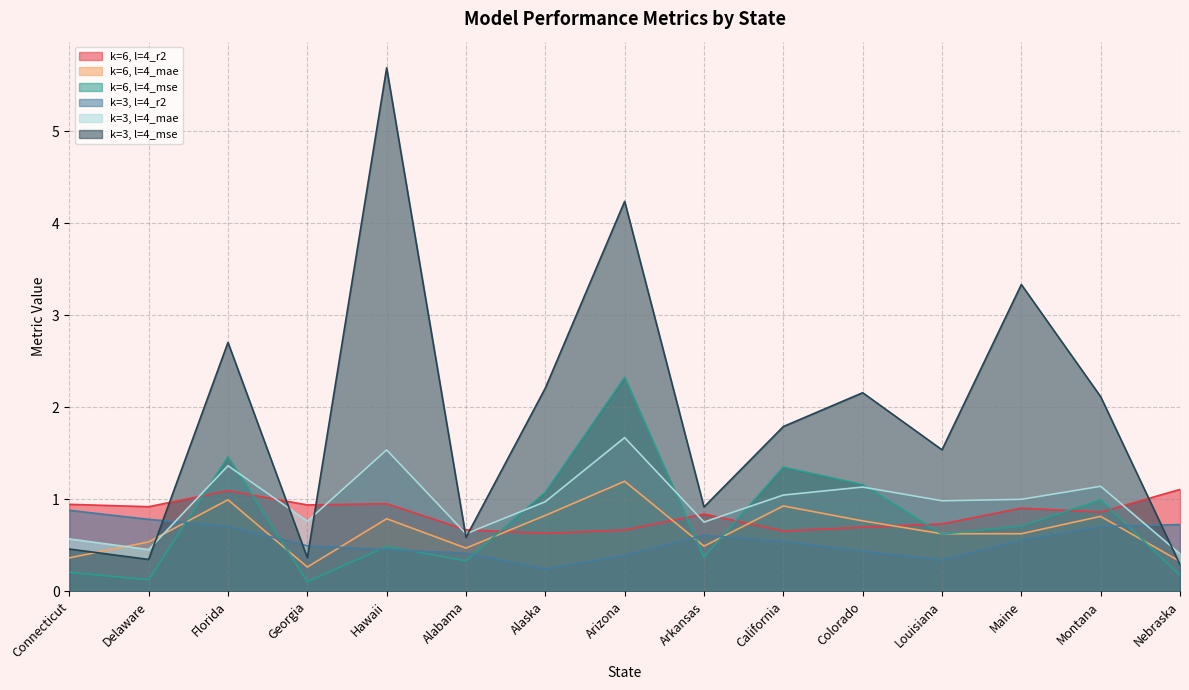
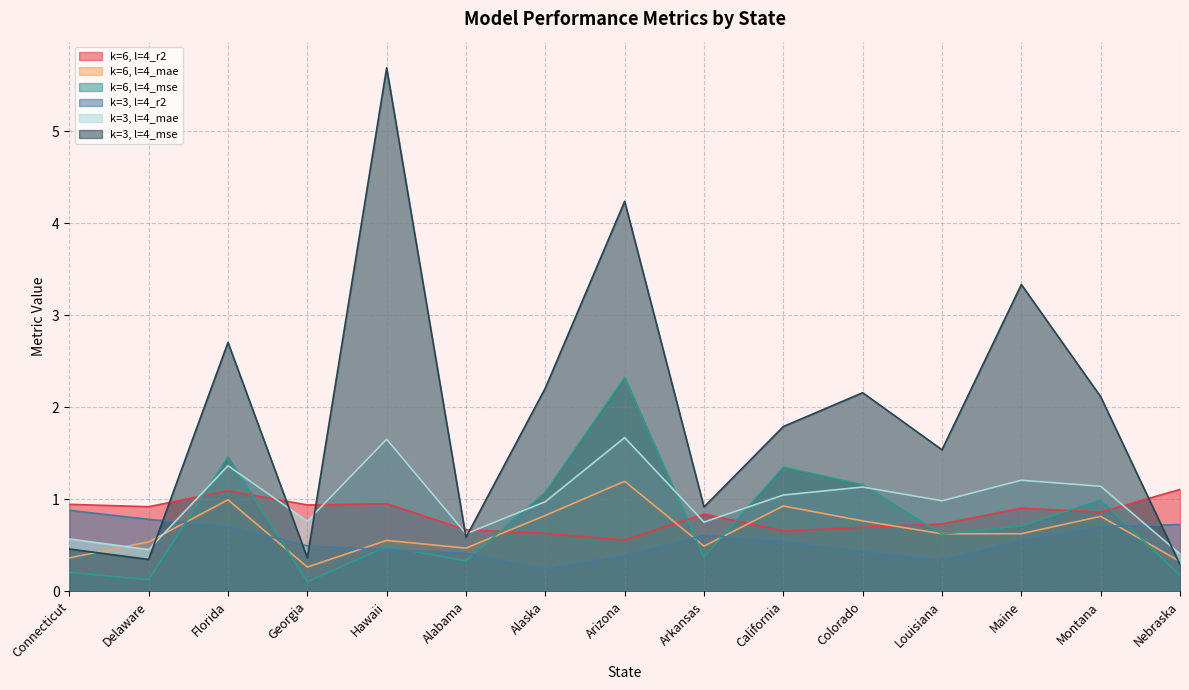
  {
    "k=6, l=4_r2": {
      "Connecticut": 0.9,
      "Delaware": 0.9,
      "Florida": 1.1,
      "Georgia": 0.9,
      "Hawaii": 1.0,
      "Alabama": 0.7,
      "Alaska": 0.6,
-     "Arizona": 0.7,
+     "Arizona": 0.6,
      "Arkansas": 0.8,
      "California": 0.7,
      "Colorado": 0.7,
      "Louisiana": 0.7,
      "Maine": 0.9,
      "Montana": 0.9,
      "Nebraska": 1.1
    },
    "k=6, l=4_mae": {
      "Connecticut": 0.4,
      "Delaware": 0.5,
      "Florida": 1.0,
      "Georgia": 0.3,
-     "Hawaii": 0.8,
+     "Hawaii": 0.6,
      "Alabama": 0.5,
      "Alaska": 0.8,
      "Arizona": 1.2,
      "Arkansas": 0.5,
      "California": 0.9,
      "Colorado": 0.8,
      "Maine": 0.6,
      "Montana": 0.8,
      "Nebraska": 0.3
    },
    "k=3, l=4_mae": {
      "Connecticut": 0.6,
      "Delaware": 0.5,
      "Florida": 1.4,
      "Georgia": 0.8,
-     "Hawaii": 1.5,
+     "Hawaii": 1.7,
      "Alabama": 0.6,
      "Alaska": 1.0,
      "Arizona": 1.7,
      "Arkansas": 0.8,
      "California": 1.0,
      "Louisiana": 1.0,
-     "Maine": 1.0,
+     "Maine": 1.2,
      "Montana": 1.1,
      "Nebraska": 0.4
    },
    "k=3, l=4_mse": {
      "Connecticut": 0.5,
      "Delaware": 0.3,
      "Florida": 2.7,
      "Georgia": 0.4,
      "Hawaii": 5.7,
      "Alabama": 0.6,
      "Alaska": 2.2,
      "Arizona": 4.2,
      "Arkansas": 0.9,
      "California": 1.8,
      "Colorado": 2.2,
      "Louisiana": 1.5,
      "Maine": 3.3,
      "Montana": 2.1,
      "Nebraska": 0.3
    }
  }
